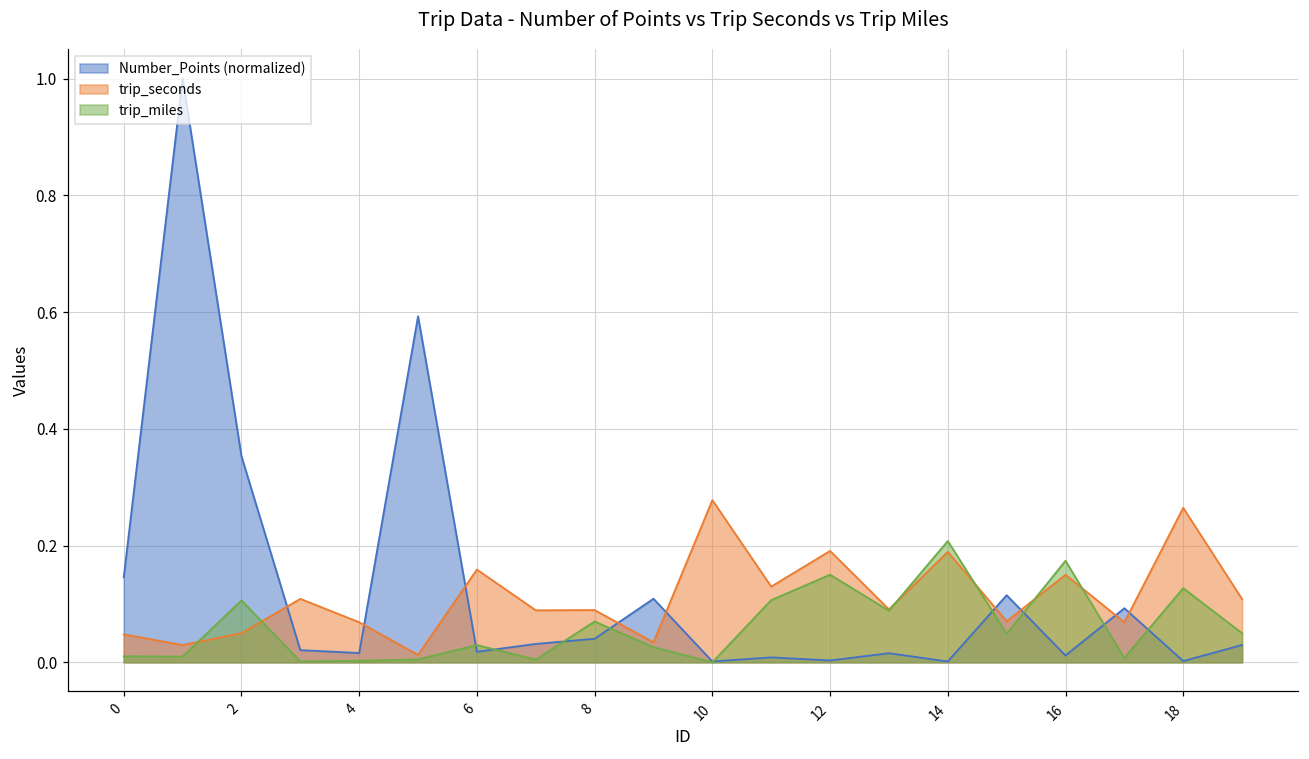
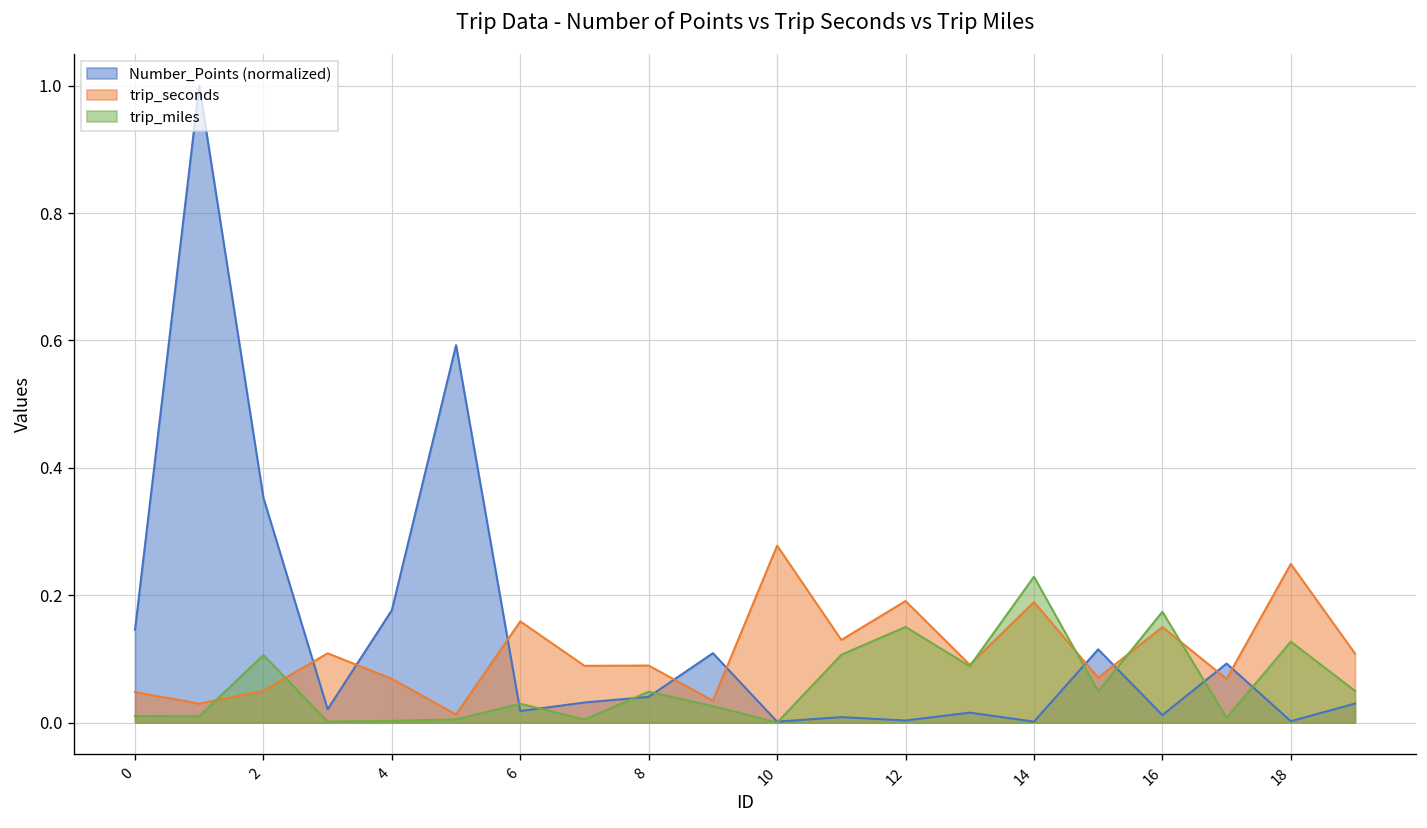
  {
    "Number_Points (normalized)": {
      "0": 0.15,
      "2": 0.35,
-     "4": 0.02,
+     "4": 0.18,
      "6": 0.02,
      "8": 0.04,
      "12": 0.00,
      "14": 0.00,
      "16": 0.01,
      "18": 0.00
    },
    "trip_seconds": {
      "0": 0.05,
      "2": 0.05,
      "4": 0.07,
      "6": 0.16,
      "8": 0.09,
      "10": 0.28,
      "12": 0.19,
      "14": 0.19,
      "16": 0.15,
-     "18": 0.26
+     "18": 0.25
    },
    "trip_miles": {
      "0": 0.01,
      "2": 0.11,
      "4": 0.00,
      "6": 0.03,
-     "8": 0.07,
+     "8": 0.05,
      "12": 0.15,
-     "14": 0.21,
+     "14": 0.23,
      "16": 0.17,
      "18": 0.13
    }
  }
